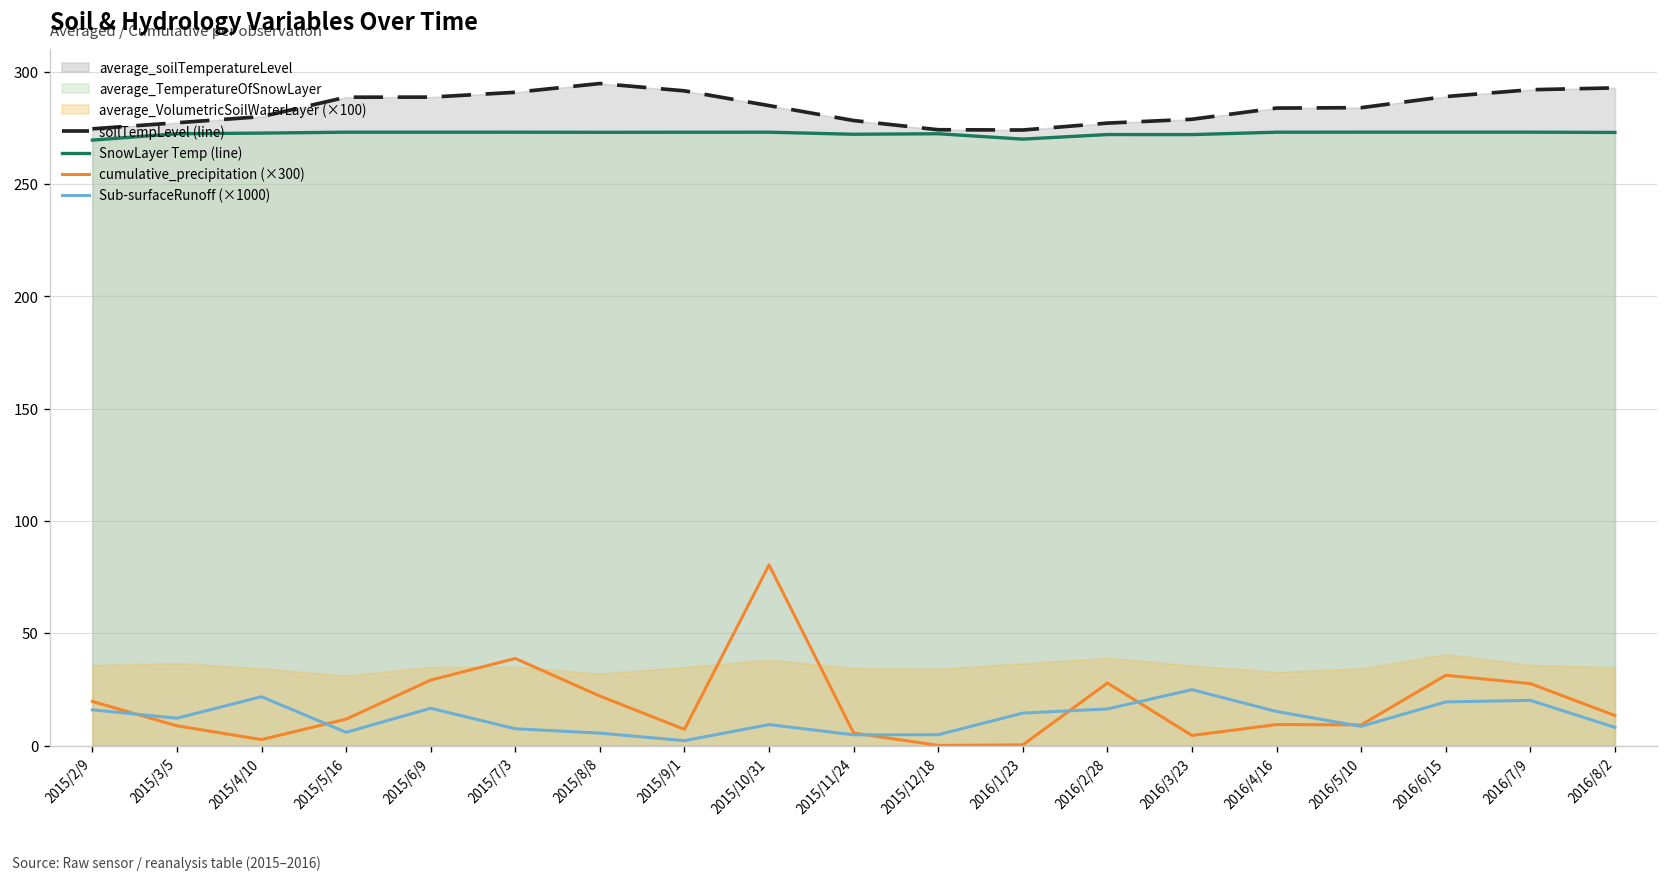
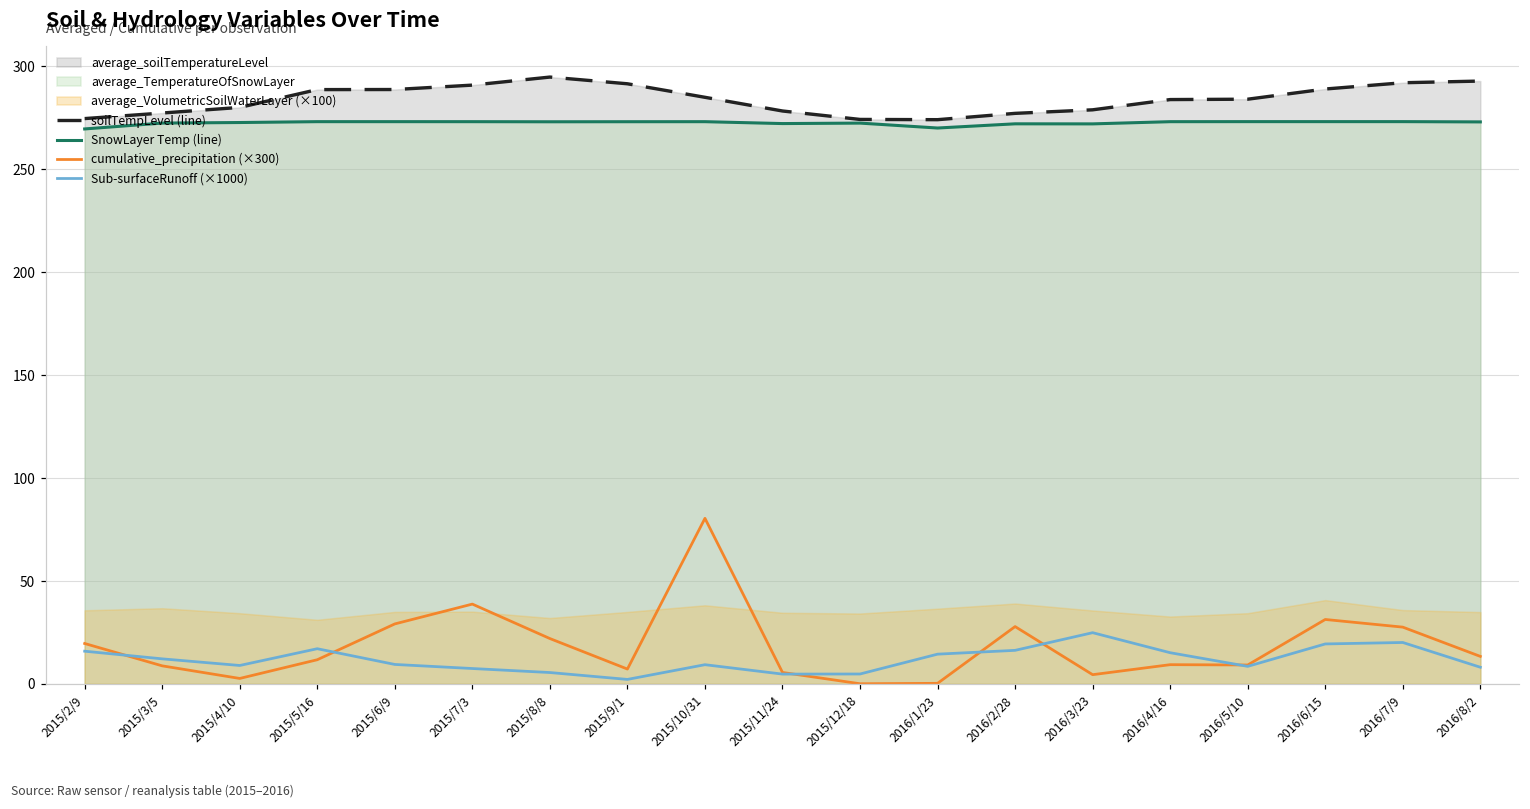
  {
    "Sub-surfaceRunoff (×1000)": {
      "2015/2/9": 16,
      "2015/3/5": 12,
-     "2015/4/10": 22,
-     "2015/5/16": 6,
-     "2015/6/9": 17,
+     "2015/4/10": 9,
+     "2015/5/16": 17,
+     "2015/6/9": 9,
      "2015/7/3": 7,
      "2015/8/8": 6,
      "2015/9/1": 2,
      "2015/10/31": 9,
      "2015/12/18": 5,
      "2016/1/23": 14,
      "2016/2/28": 16,
      "2016/3/23": 25,
      "2016/4/16": 15,
      "2016/6/15": 19,
      "2016/7/9": 20,
      "2016/8/2": 8
    }
  }
